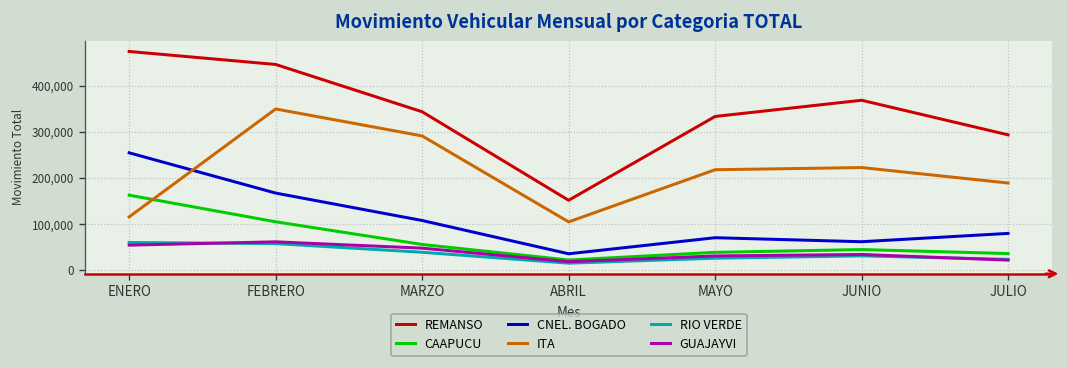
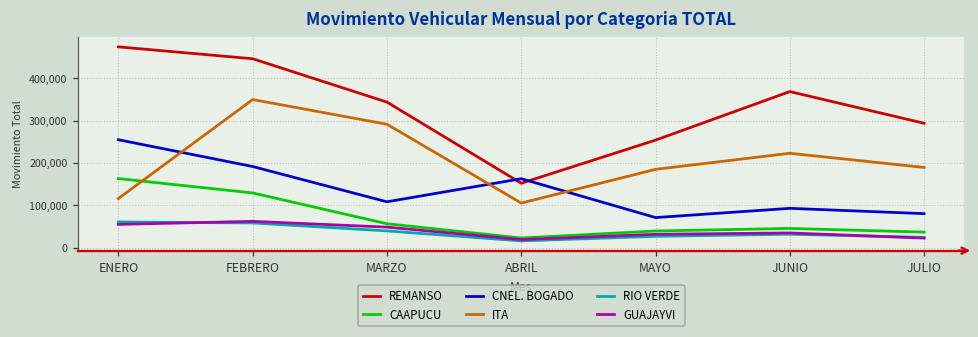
  {
    "REMANSO": {
      "ENERO": "470,000",
      "FEBRERO": "450,000",
      "MARZO": "340,000",
      "ABRIL": "150,000",
-     "MAYO": "330,000",
+     "MAYO": "250,000",
      "JUNIO": "370,000",
      "JULIO": "290,000"
    },
    "CAAPUCU": {
      "ENERO": "160,000",
-     "FEBRERO": "110,000",
+     "FEBRERO": "130,000",
      "MARZO": "60,000",
      "MAYO": "40,000",
      "JUNIO": "50,000",
      "JULIO": "40,000"
    },
    "CNEL. BOGADO": {
      "ENERO": "250,000",
-     "FEBRERO": "170,000",
+     "FEBRERO": "190,000",
      "MARZO": "110,000",
-     "ABRIL": "40,000",
+     "ABRIL": "160,000",
      "MAYO": "70,000",
-     "JUNIO": "60,000",
+     "JUNIO": "90,000",
      "JULIO": "80,000"
    },
    "ITA": {
      "ENERO": "120,000",
      "FEBRERO": "350,000",
      "MARZO": "290,000",
      "ABRIL": "110,000",
-     "MAYO": "220,000",
+     "MAYO": "180,000",
      "JUNIO": "220,000",
      "JULIO": "190,000"
    },
    "RIO VERDE": {
      "MARZO": "40,000"
    },
    "GUAJAYVI": {
      "MARZO": "50,000"
    }
  }
